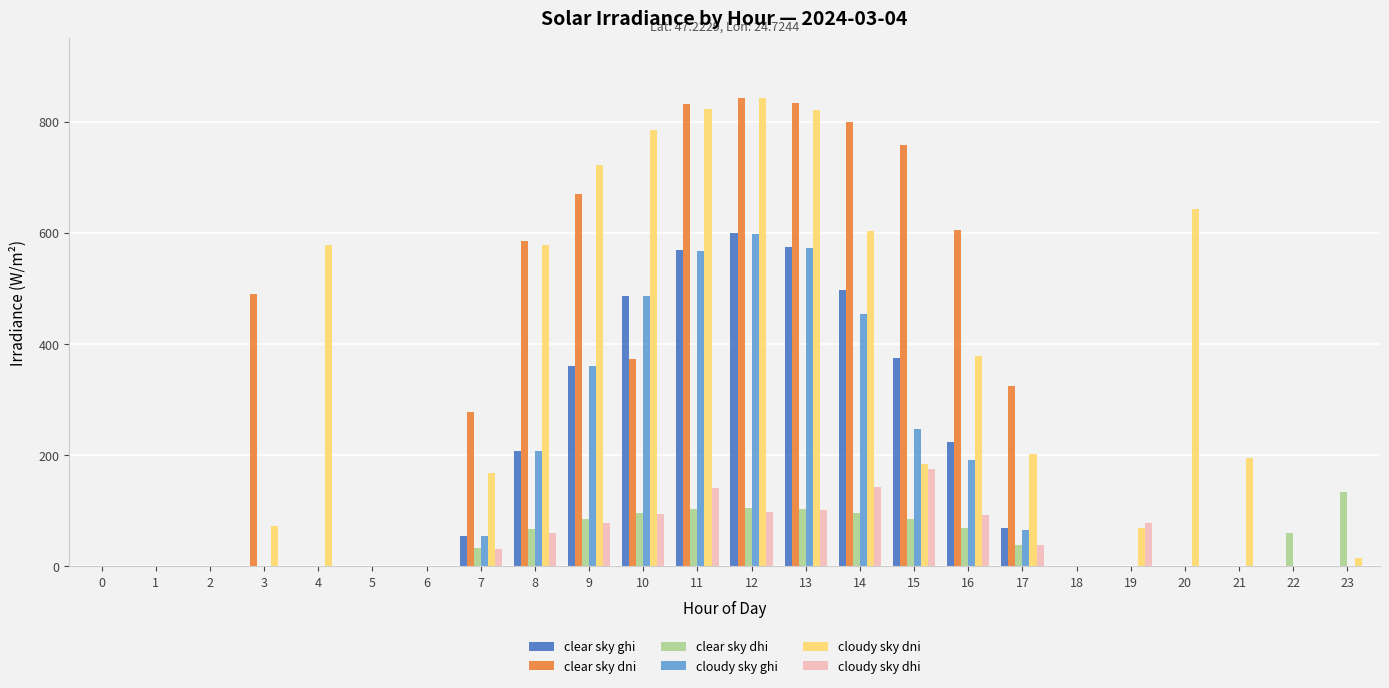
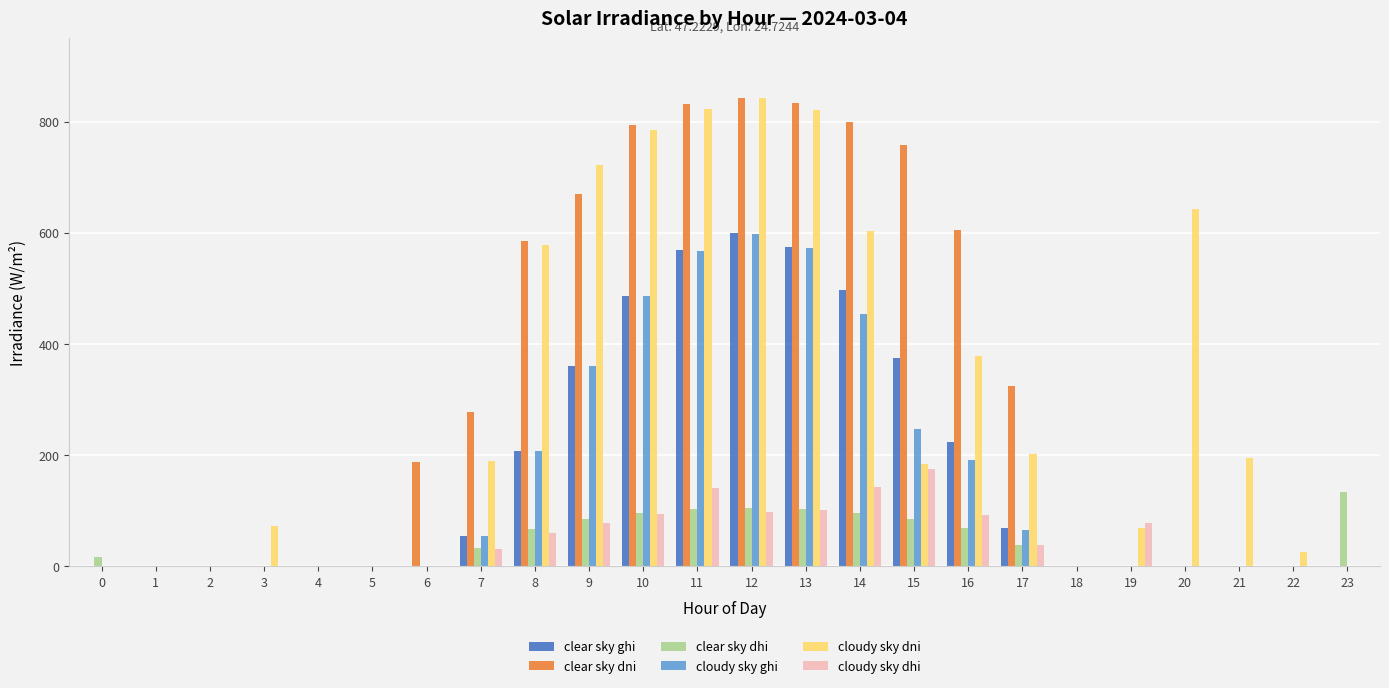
  {
    "clear sky dni": {
      "0": 0,
      "1": 0,
      "2": 0,
-     "3": 490,
+     "3": 0,
      "4": 0,
      "5": 0,
-     "6": 0,
+     "6": 190,
      "7": 280,
      "8": 590,
      "9": 670,
-     "10": 370,
+     "10": 790,
      "11": 830,
      "12": 840,
      "13": 830,
      "14": 800,
      "15": 760,
      "16": 600,
      "17": 320,
      "18": 0,
      "19": 0,
      "20": 0,
      "21": 0,
      "22": 0,
      "23": 0
    },
    "clear sky dhi": {
-     "0": 0,
+     "0": 20,
      "1": 0,
      "2": 0,
      "3": 0,
      "4": 0,
      "5": 0,
      "6": 0,
      "7": 30,
      "8": 70,
      "9": 80,
      "10": 100,
      "11": 100,
      "12": 100,
      "13": 100,
      "14": 100,
      "15": 90,
      "16": 70,
      "17": 40,
      "18": 0,
      "19": 0,
      "20": 0,
      "21": 0,
-     "22": 60,
+     "22": 0,
      "23": 130
    },
    "cloudy sky dni": {
      "0": 0,
      "1": 0,
      "2": 0,
      "3": 70,
-     "4": 580,
+     "4": 0,
      "5": 0,
      "6": 0,
-     "7": 170,
+     "7": 190,
      "8": 580,
      "9": 720,
      "10": 780,
      "11": 820,
      "12": 840,
      "13": 820,
      "14": 600,
      "15": 180,
      "16": 380,
      "17": 200,
      "18": 0,
      "19": 70,
      "20": 640,
      "21": 200,
-     "22": 0,
-     "23": 20
+     "22": 30,
+     "23": 0
    },
    "cloudy sky dhi": {
      "0": 0,
      "1": 0,
      "2": 0,
      "3": 0,
      "4": 0,
      "5": 0,
      "6": 0,
      "7": 30,
      "8": 60,
      "9": 80,
      "10": 90,
      "11": 140,
      "12": 100,
      "13": 100,
      "14": 140,
      "15": 180,
      "16": 90,
      "17": 40,
      "18": 0,
      "19": 80,
      "20": 0,
      "21": 0,
      "22": 0,
      "23": 0
    }
  }
